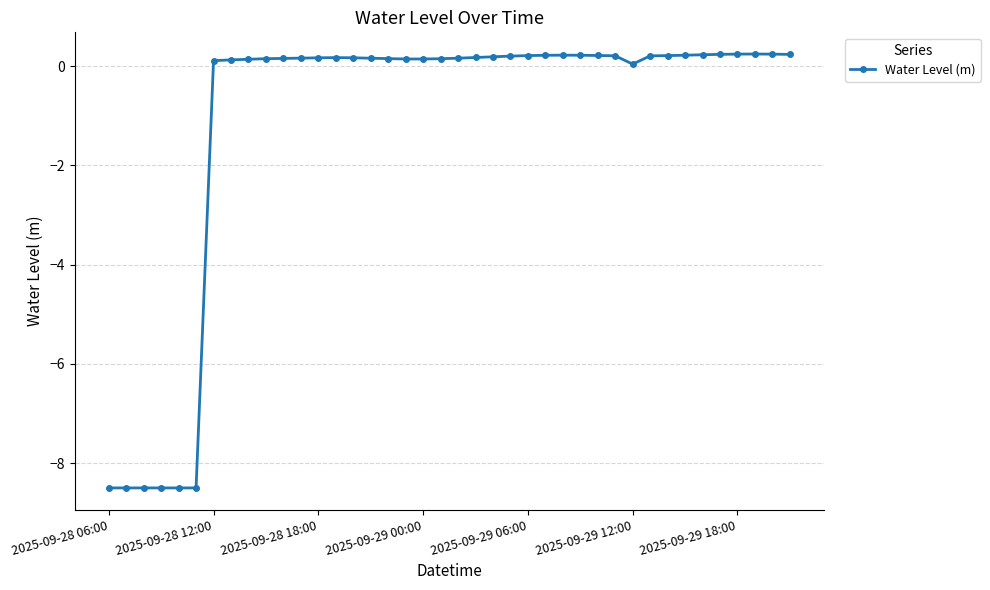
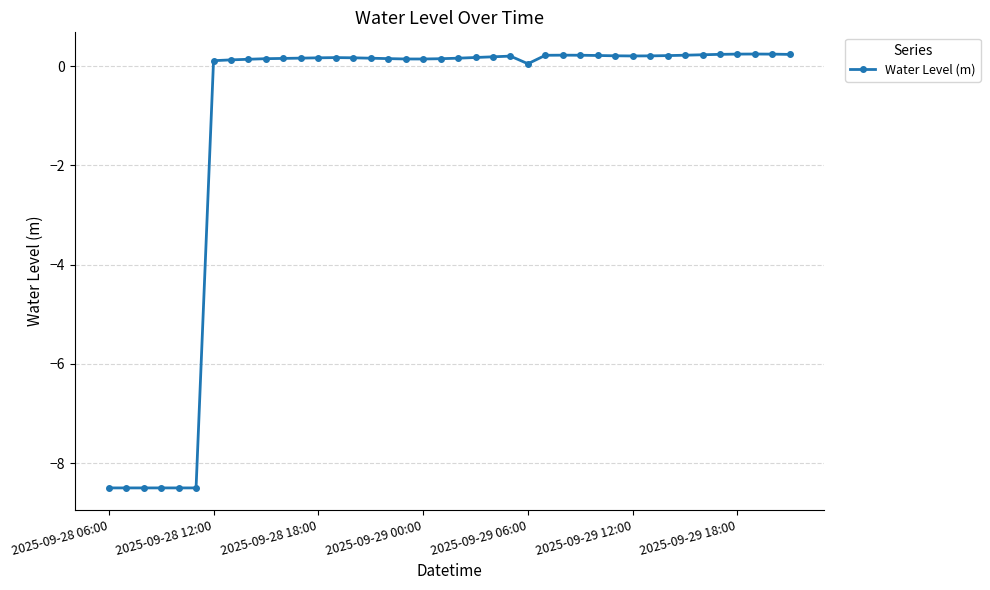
  {
    "2025-09-28 06:00": -8.5,
    "2025-09-28 12:00": 0.1,
    "2025-09-28 18:00": 0.2,
    "2025-09-29 00:00": 0.1,
-   "2025-09-29 06:00": 0.2,
-   "2025-09-29 12:00": 0.0,
+   "2025-09-29 06:00": 0.0,
+   "2025-09-29 12:00": 0.2,
    "2025-09-29 18:00": 0.2
  }
